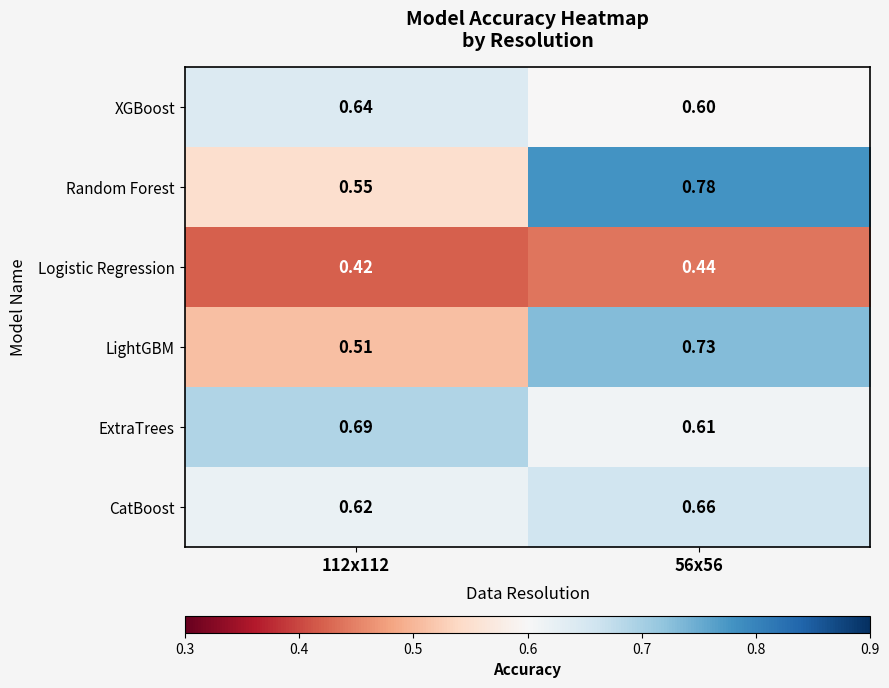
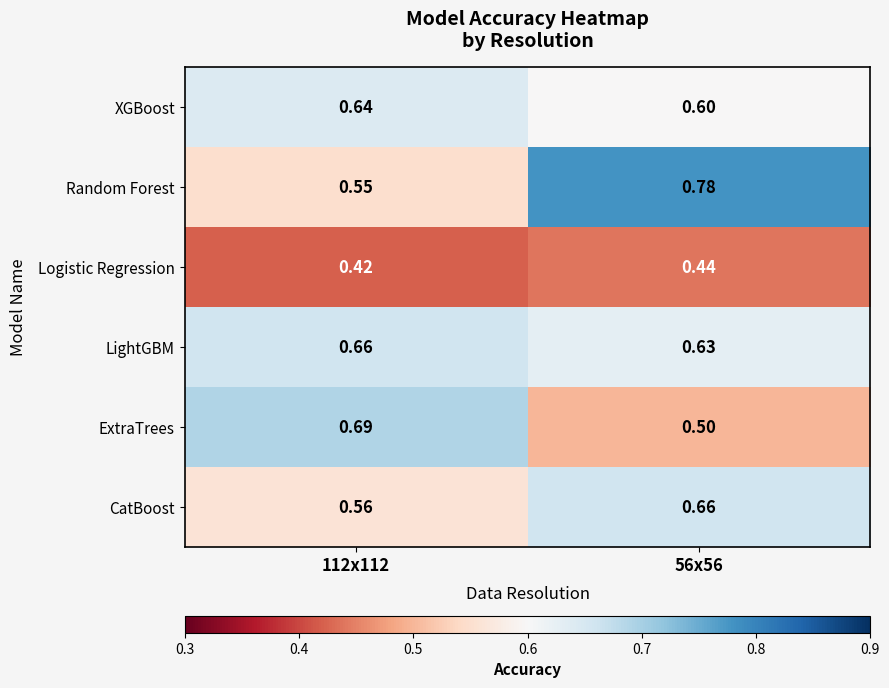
  {
    "XGBoost": {
      "112x112": 0.64,
      "56x56": 0.60
    },
    "Random Forest": {
      "112x112": 0.55,
      "56x56": 0.78
    },
    "Logistic Regression": {
      "112x112": 0.42,
      "56x56": 0.44
    },
    "LightGBM": {
-     "112x112": 0.51,
-     "56x56": 0.73
+     "112x112": 0.66,
+     "56x56": 0.63
    },
    "ExtraTrees": {
      "112x112": 0.69,
-     "56x56": 0.61
+     "56x56": 0.50
    },
    "CatBoost": {
-     "112x112": 0.62,
+     "112x112": 0.56,
      "56x56": 0.66
    }
  }
